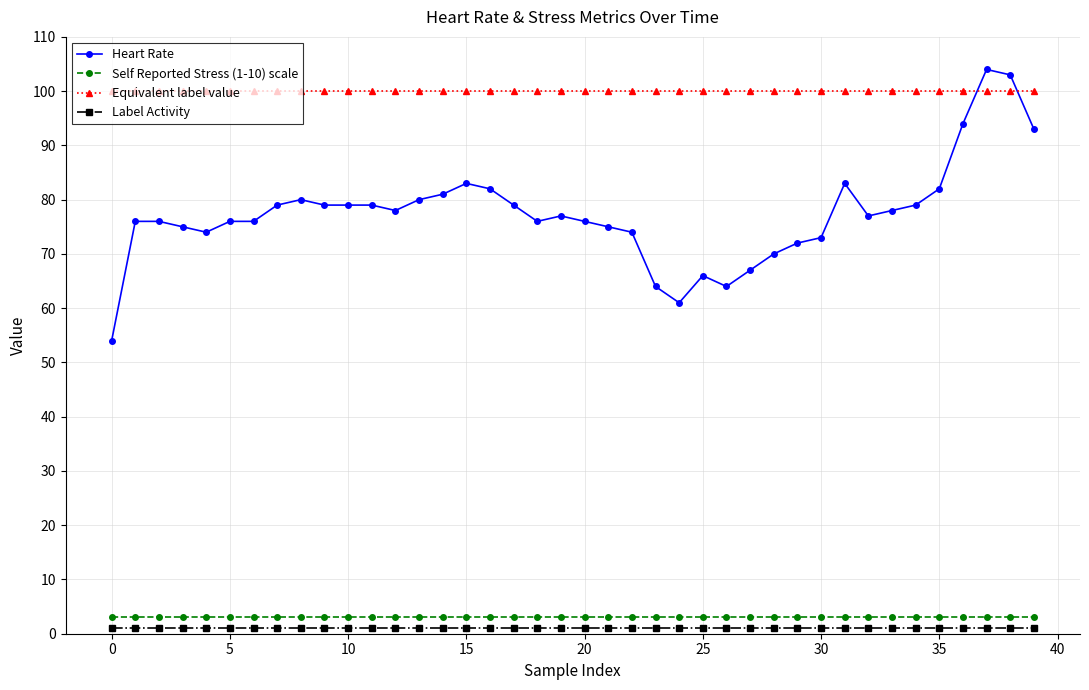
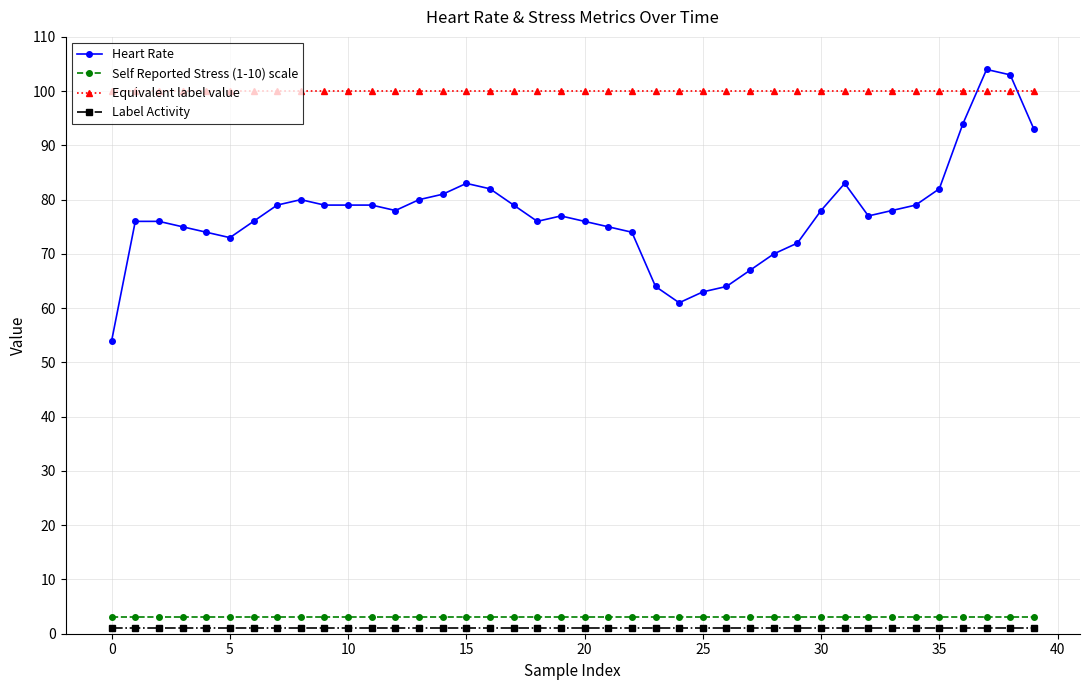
  {
    "Heart Rate": {
      "0": 54,
-     "5": 76,
+     "5": 73,
      "10": 79,
      "15": 83,
      "20": 76,
-     "25": 66,
-     "30": 73,
+     "25": 63,
+     "30": 78,
      "35": 82
    },
    "Self Reported Stress (1-10) scale": {
      "0": 3,
      "5": 3,
      "10": 3,
      "15": 3,
      "20": 3,
      "25": 3,
      "30": 3,
      "35": 3
    },
    "Equivalent label value": {
      "10": 100,
      "15": 100,
      "20": 100,
      "25": 100,
      "30": 100,
      "35": 100
    },
    "Label Activity": {
      "0": 1,
      "5": 1,
      "10": 1,
      "15": 1,
      "20": 1,
      "25": 1,
      "30": 1,
      "35": 1
    }
  }
